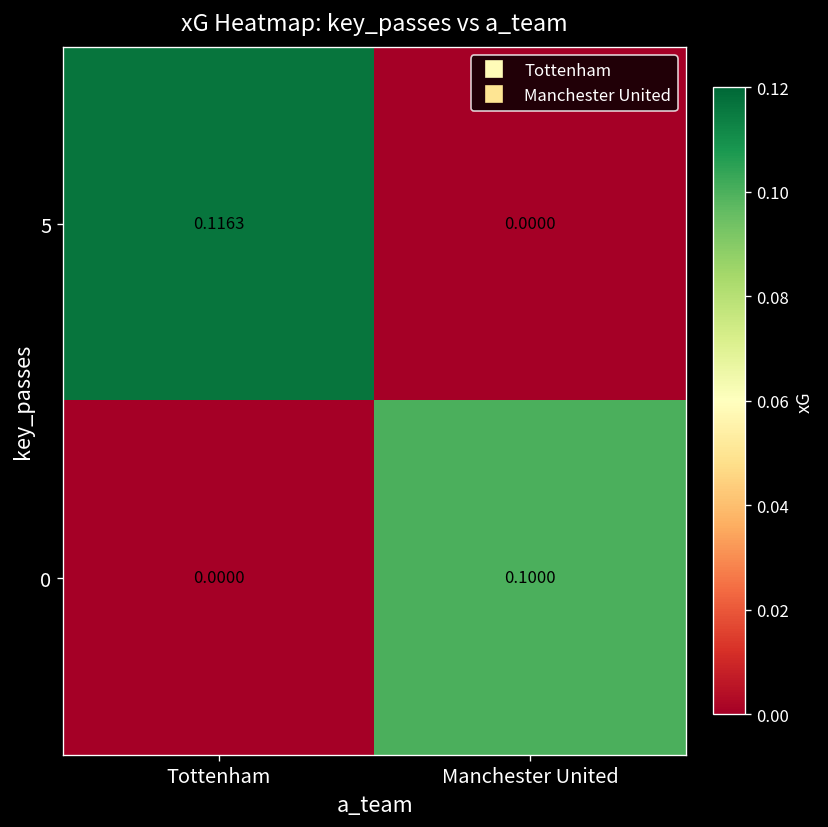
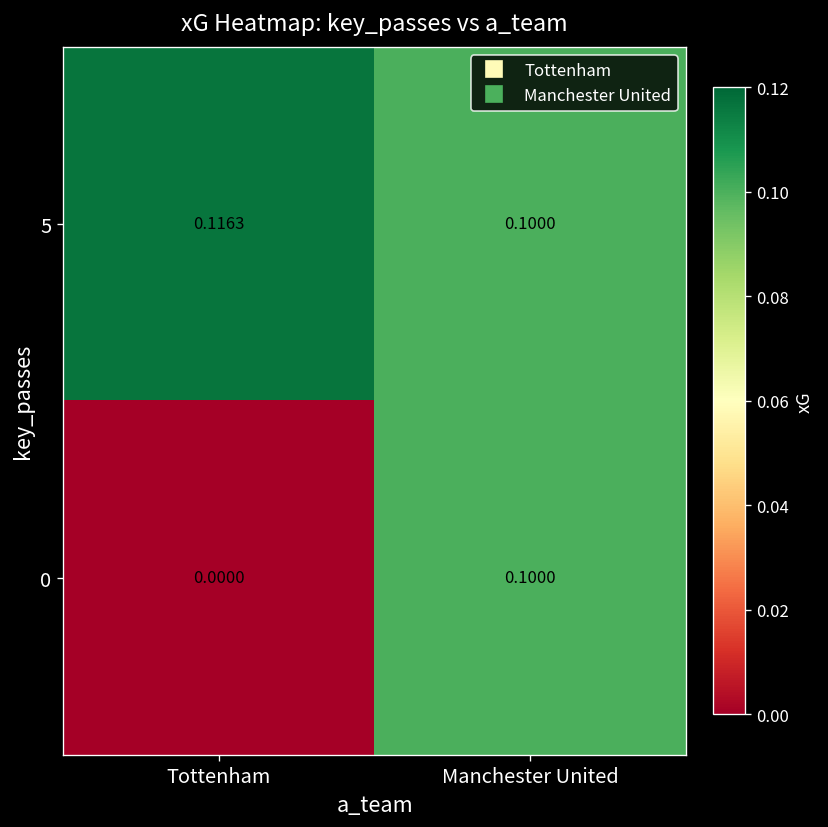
  {
    "5": {
      "Tottenham": 0.1163,
-     "Manchester United": 0.0000
+     "Manchester United": 0.1000
    },
    "0": {
      "Tottenham": 0.0000,
      "Manchester United": 0.1000
    }
  }
